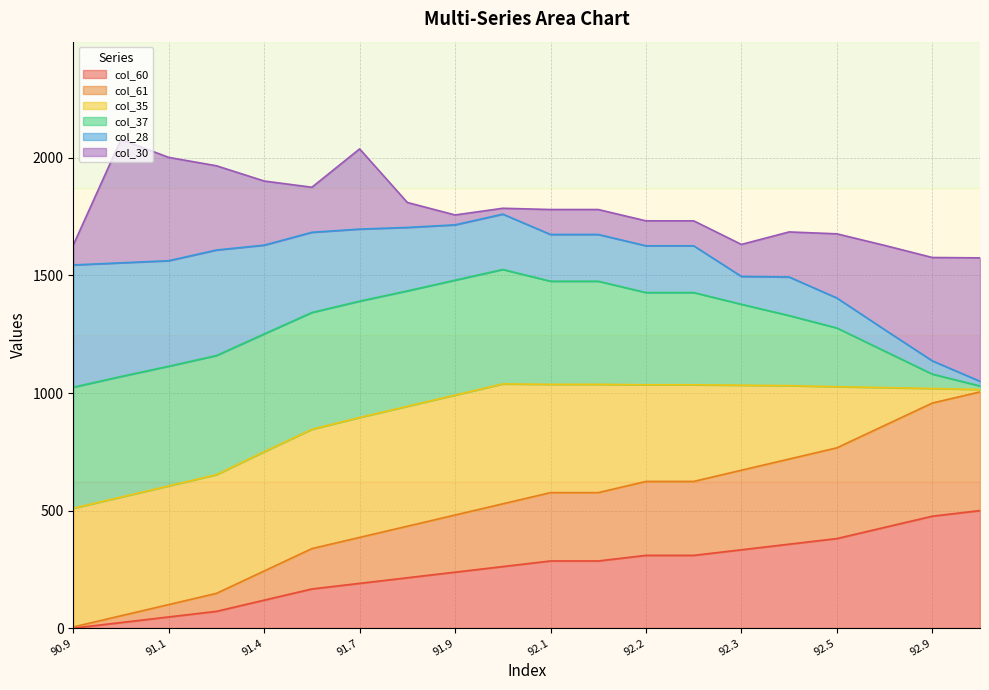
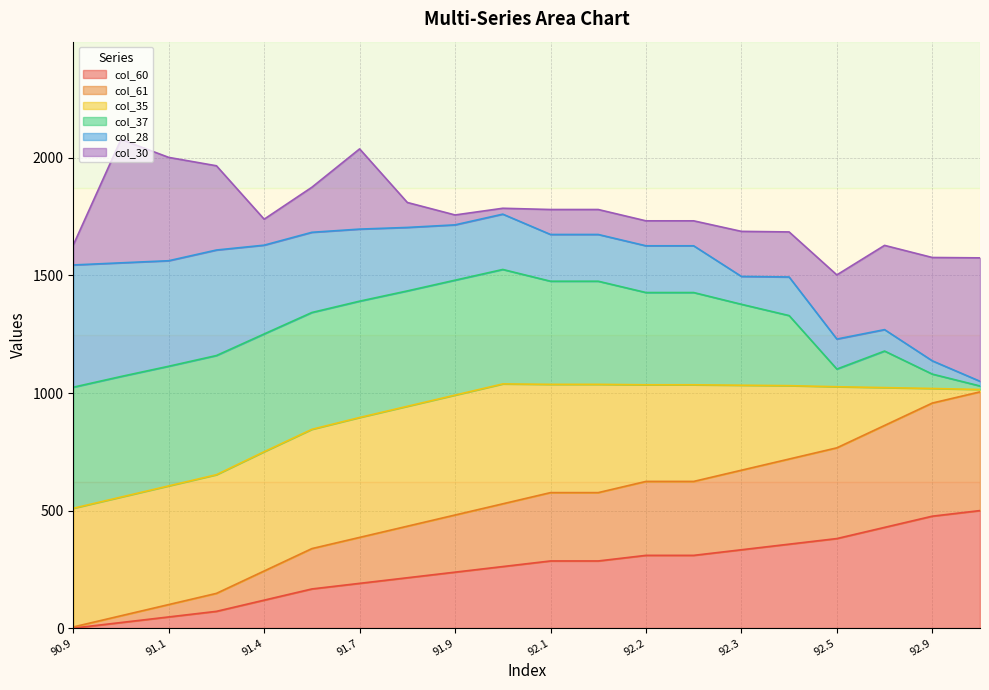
  {
    "col_37": {
      "90.9": 520,
      "91.1": 510,
      "91.4": 500,
      "91.7": 490,
      "91.9": 490,
      "92.3": 340,
-     "92.5": 250,
+     "92.5": 80,
      "92.9": 60
    },
    "col_28": {
      "90.9": 520,
      "91.1": 450,
      "91.4": 380,
      "91.7": 310,
      "91.9": 240,
      "92.3": 120,
      "92.5": 130,
      "92.9": 60
    },
    "col_30": {
      "90.9": 80,
      "91.1": 440,
-     "91.4": 270,
+     "91.4": 110,
      "91.7": 340,
      "91.9": 40,
-     "92.3": 140,
+     "92.3": 190,
      "92.5": 270,
      "92.9": 440
    }
  }
